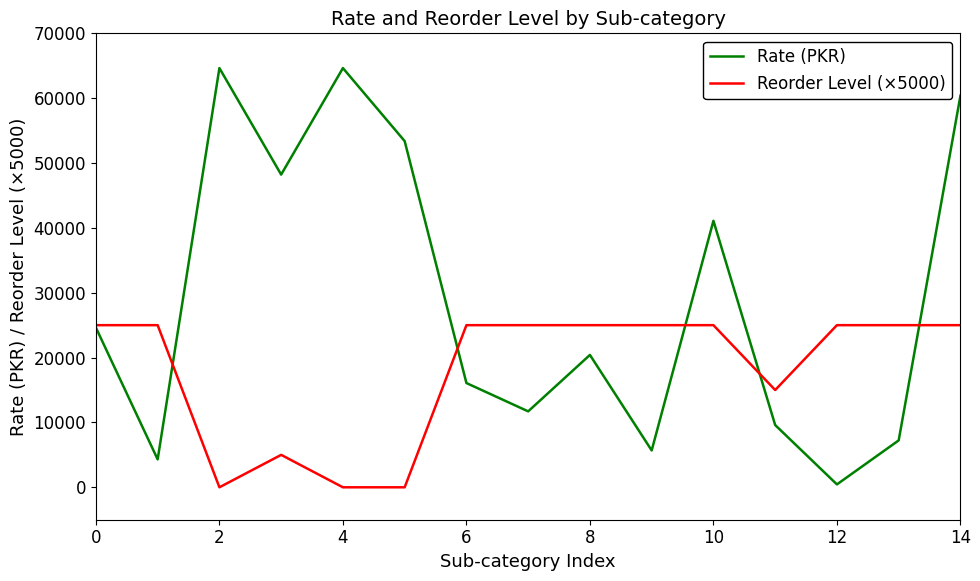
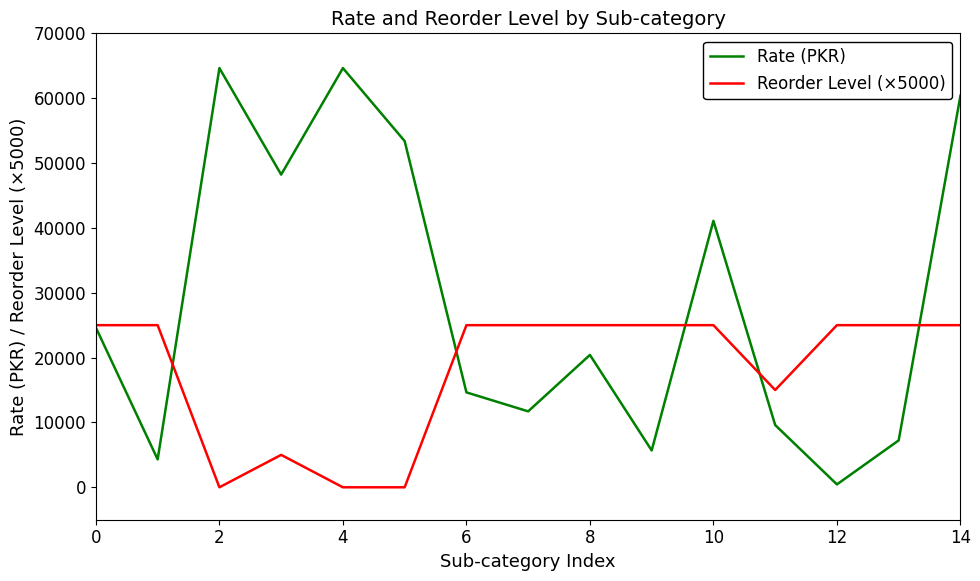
  {
    "Rate (PKR)": {
      "2": 65000,
      "4": 65000,
-     "6": 16000,
+     "6": 15000,
      "8": 20000,
      "10": 41000,
      "12": 0,
      "14": 60000
    },
    "Reorder Level (×5000)": {
      "2": 0,
      "4": 0,
      "6": 25000,
      "8": 25000,
      "10": 25000,
      "12": 25000,
      "14": 25000
    }
  }
